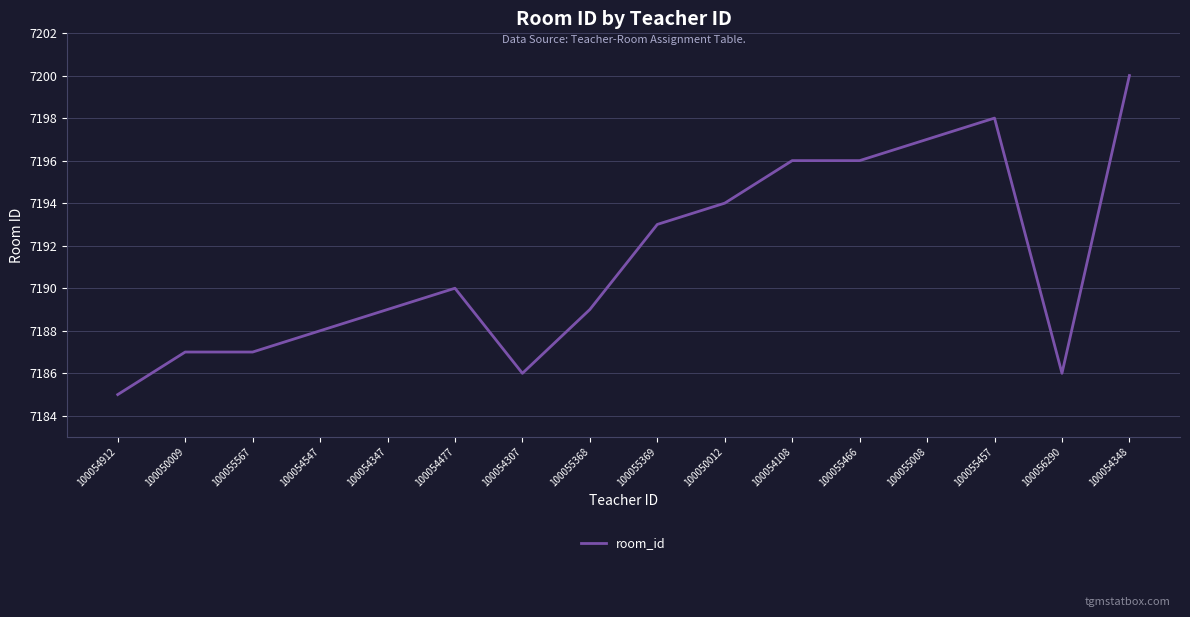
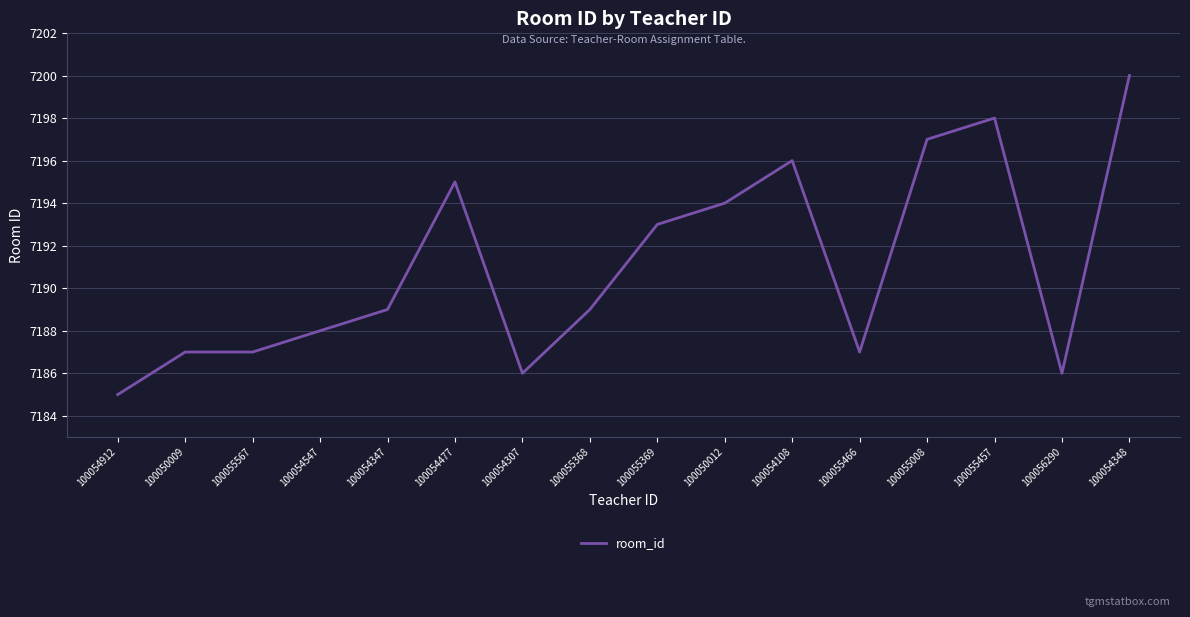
  {
    "100054912": 7185,
    "100050009": 7187,
    "100055567": 7187,
    "100054547": 7188,
    "100054347": 7189,
-   "100054477": 7190,
+   "100054477": 7195,
    "100054307": 7186,
    "100055368": 7189,
    "100055369": 7193,
    "100050012": 7194,
    "100054108": 7196,
-   "100055466": 7196,
+   "100055466": 7187,
    "100055008": 7197,
    "100055457": 7198,
    "100056290": 7186,
    "100054348": 7200
  }
